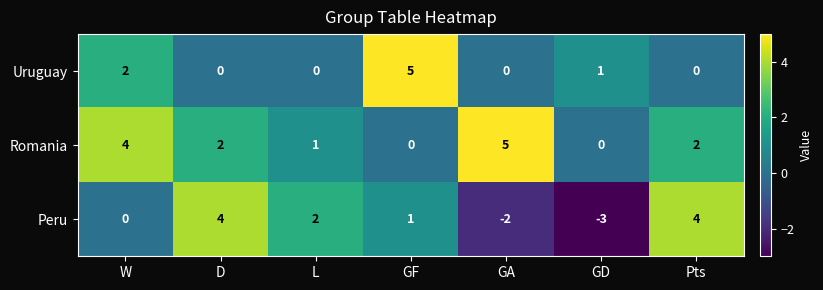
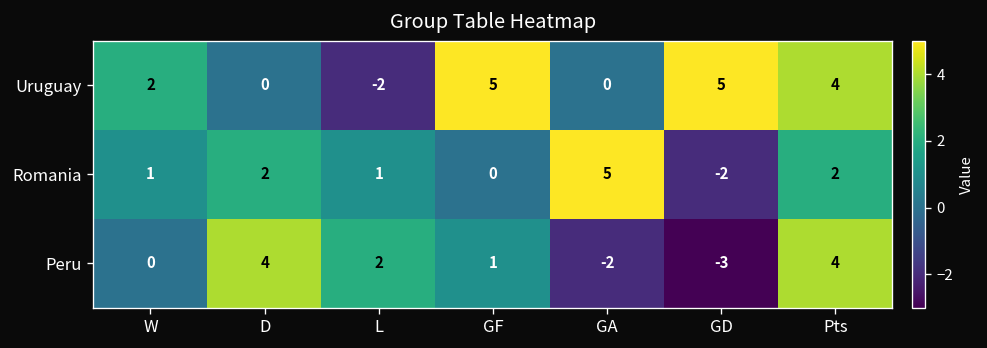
  {
    "Uruguay": {
      "W": 2,
      "D": 0,
-     "L": 0,
+     "L": -2,
      "GF": 5,
      "GA": 0,
-     "GD": 1,
-     "Pts": 0
+     "GD": 5,
+     "Pts": 4
    },
    "Romania": {
-     "W": 4,
+     "W": 1,
      "D": 2,
      "L": 1,
      "GF": 0,
      "GA": 5,
-     "GD": 0,
+     "GD": -2,
      "Pts": 2
    },
    "Peru": {
      "W": 0,
      "D": 4,
      "L": 2,
      "GF": 1,
      "GA": -2,
      "GD": -3,
      "Pts": 4
    }
  }
